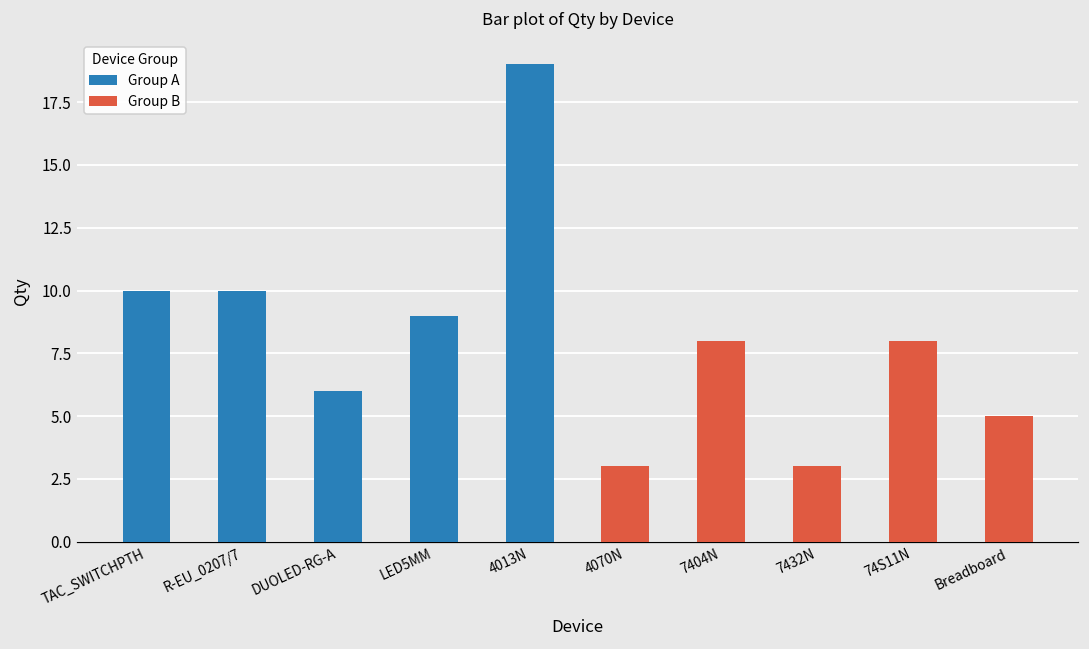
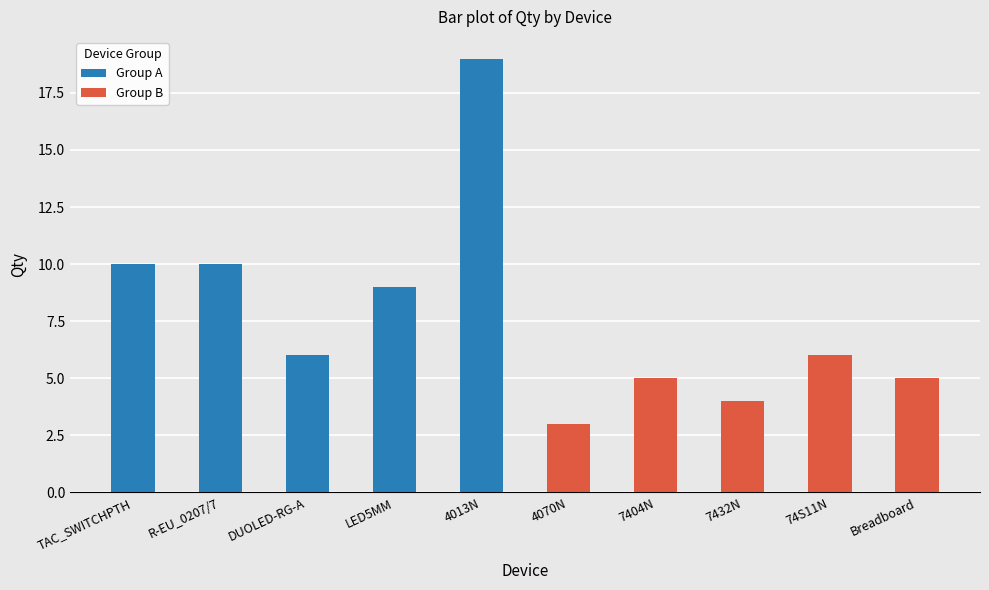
  {
    "Group A": {
      "TAC_SWITCHPTH": 10,
      "R-EU_0207/7": 10,
      "DUOLED-RG-A": 6,
      "LED5MM": 9,
      "4013N": 19
    },
    "Group B": {
      "4070N": 3,
-     "7404N": 8,
-     "7432N": 3,
-     "74S11N": 8,
+     "7404N": 5,
+     "7432N": 4,
+     "74S11N": 6,
      "Breadboard": 5
    }
  }
